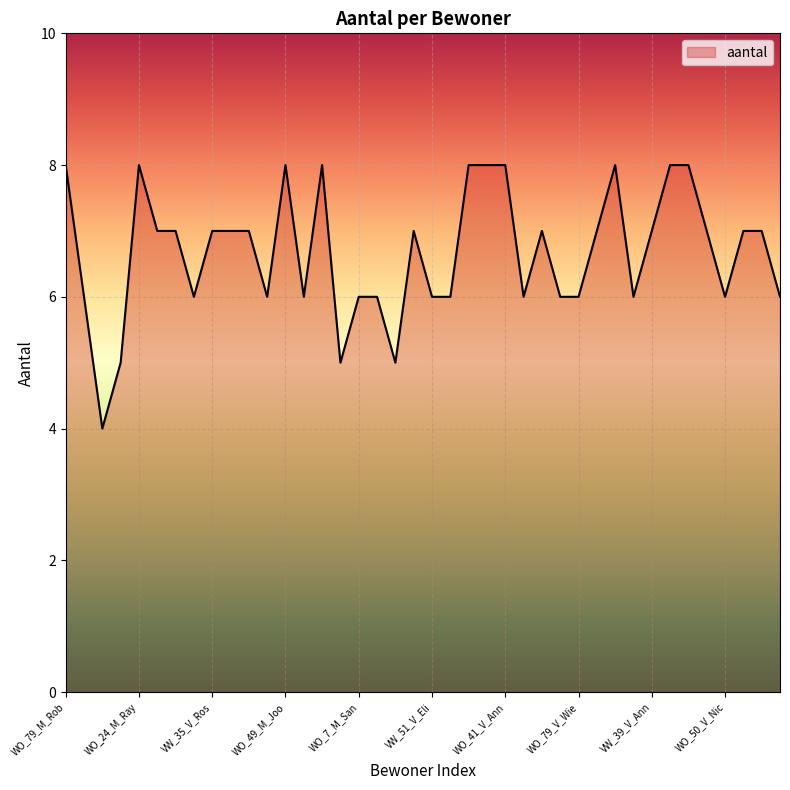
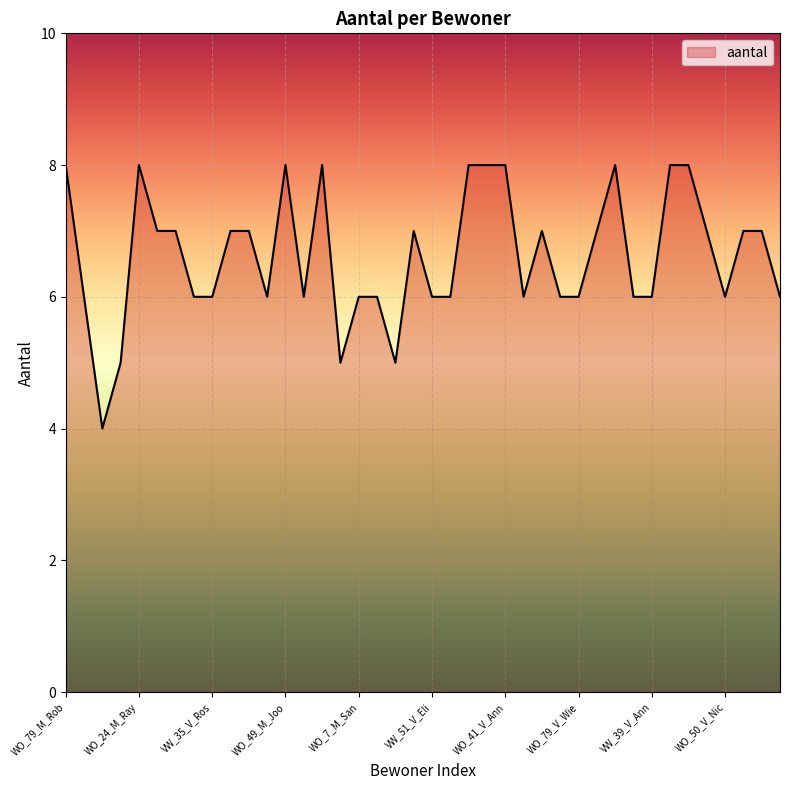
  {
    "WO_79_M_Rob": 8,
    "WO_24_M_Ray": 8,
-   "VW_35_V_Ros": 7,
+   "VW_35_V_Ros": 6,
    "WO_7_M_San": 6,
    "VW_51_V_Eli": 6,
    "WO_41_V_Ann": 8,
    "WO_79_V_Wie": 6,
-   "VW_39_V_Ann": 7
+   "VW_39_V_Ann": 6
  }
